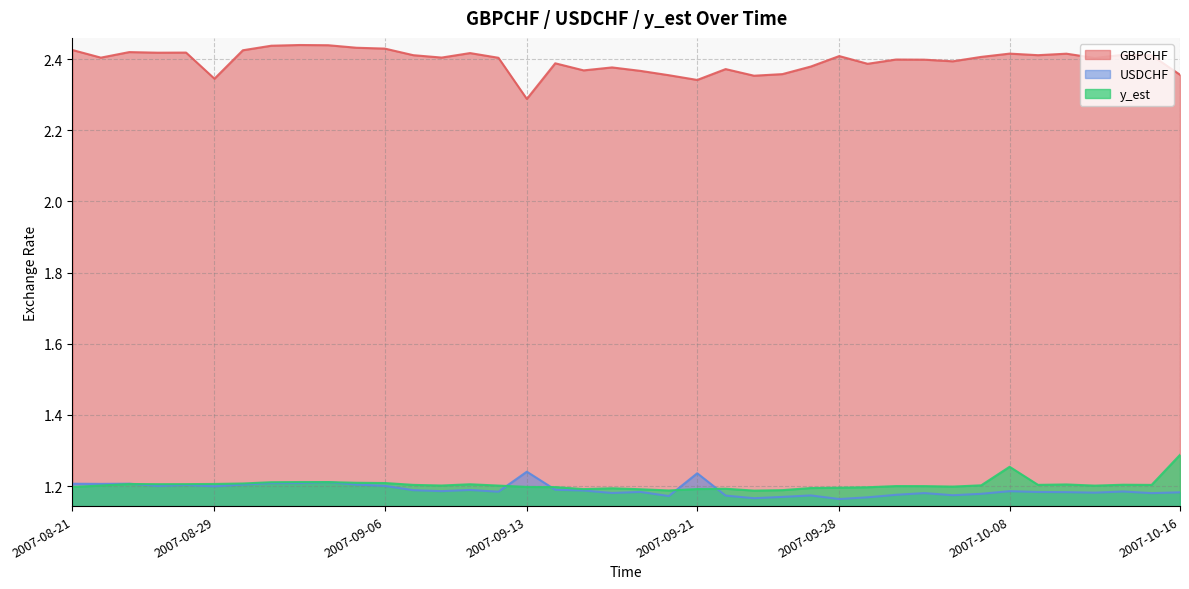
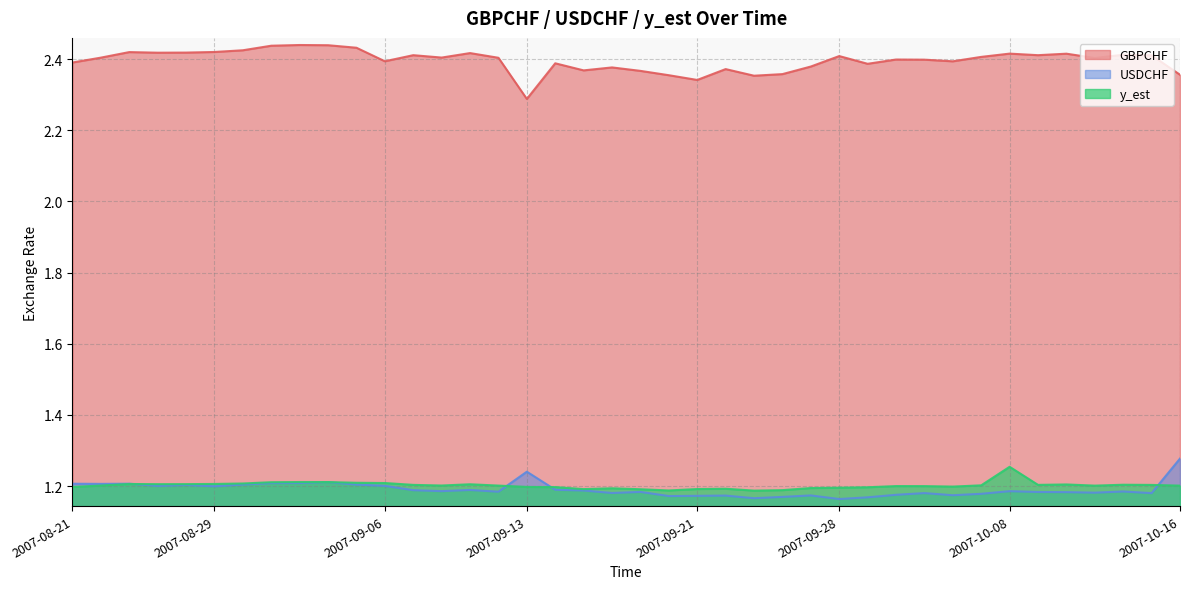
  {
    "GBPCHF": {
-     "2007-08-21": 2.43,
-     "2007-08-29": 2.34,
-     "2007-09-06": 2.43,
+     "2007-08-21": 2.39,
+     "2007-08-29": 2.42,
+     "2007-09-06": 2.39,
      "2007-09-13": 2.29,
      "2007-09-21": 2.34,
      "2007-09-28": 2.41,
      "2007-10-08": 2.42,
      "2007-10-16": 2.36
    },
    "USDCHF": {
      "2007-08-21": 1.21,
      "2007-09-06": 1.20,
      "2007-09-13": 1.24,
-     "2007-09-21": 1.24,
+     "2007-09-21": 1.17,
      "2007-09-28": 1.16,
      "2007-10-08": 1.19,
-     "2007-10-16": 1.18
+     "2007-10-16": 1.28
    },
    "y_est": {
      "2007-08-21": 1.20,
      "2007-09-06": 1.21,
      "2007-09-13": 1.20,
      "2007-09-21": 1.19,
      "2007-09-28": 1.20,
      "2007-10-08": 1.25,
-     "2007-10-16": 1.29
+     "2007-10-16": 1.20
    }
  }
